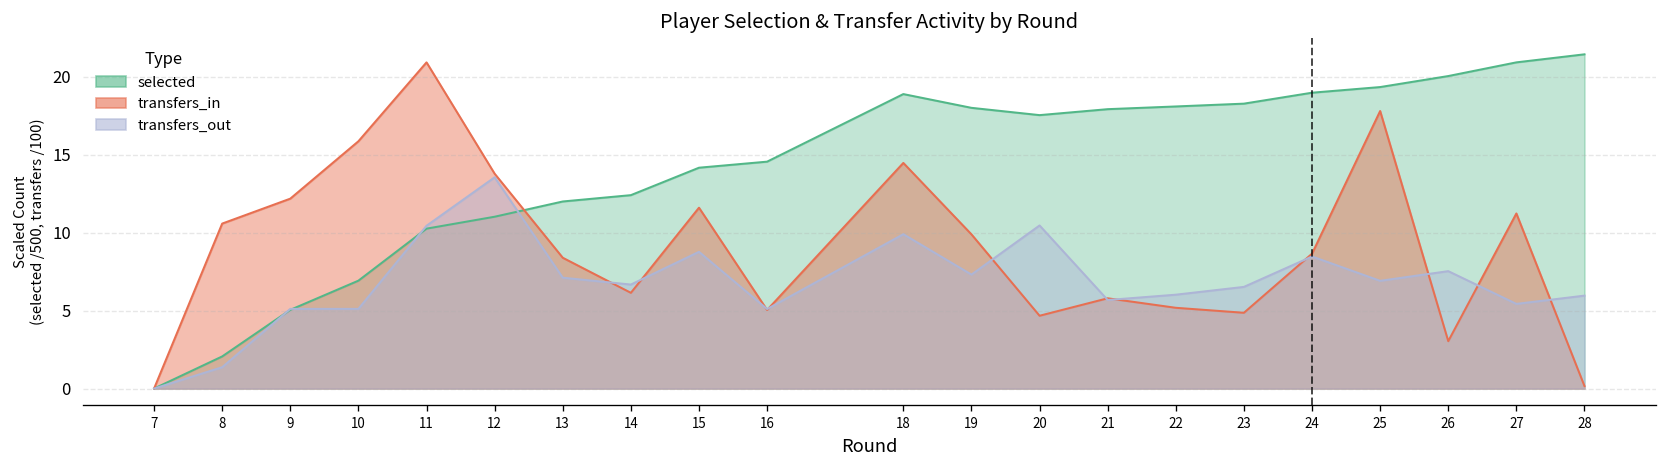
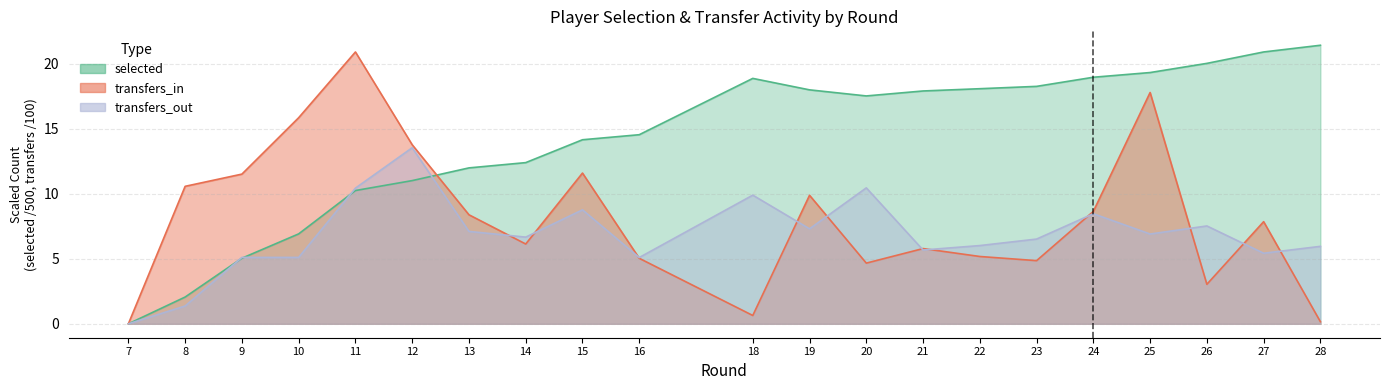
  {
    "transfers_in": {
      "8": 10.6,
-     "9": 12.2,
+     "9": 11.5,
      "10": 15.9,
      "11": 20.9,
      "12": 13.8,
      "13": 8.4,
      "14": 6.1,
      "15": 11.6,
-     "18": 14.5,
+     "18": 0.6,
      "19": 9.9,
      "20": 4.7,
      "22": 5.2,
      "23": 4.9,
      "25": 17.8,
      "26": 3.0,
-     "27": 11.2,
+     "27": 7.9,
      "28": 0.2
    }
  }
